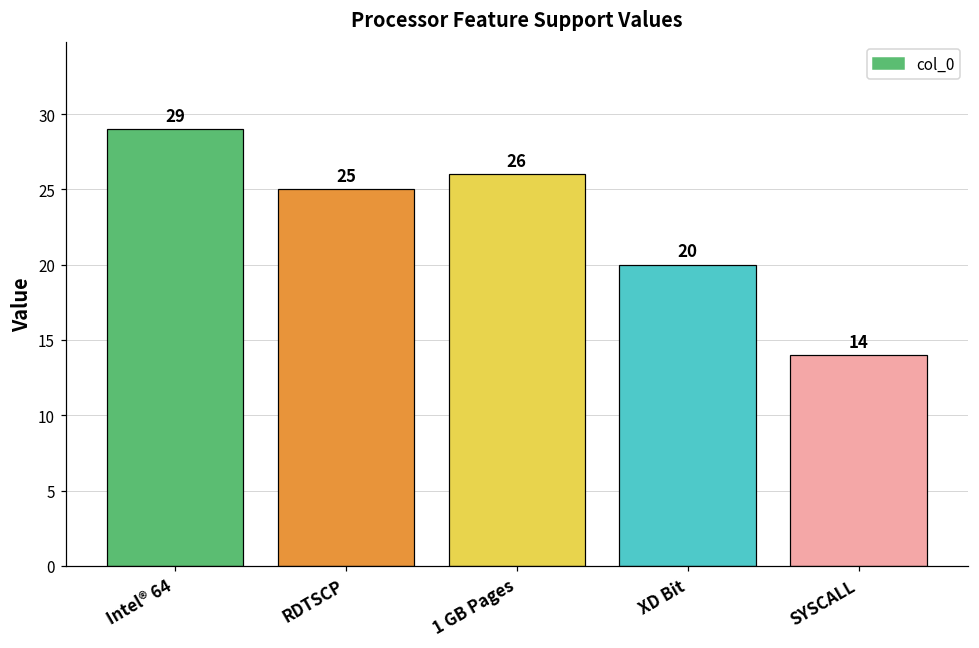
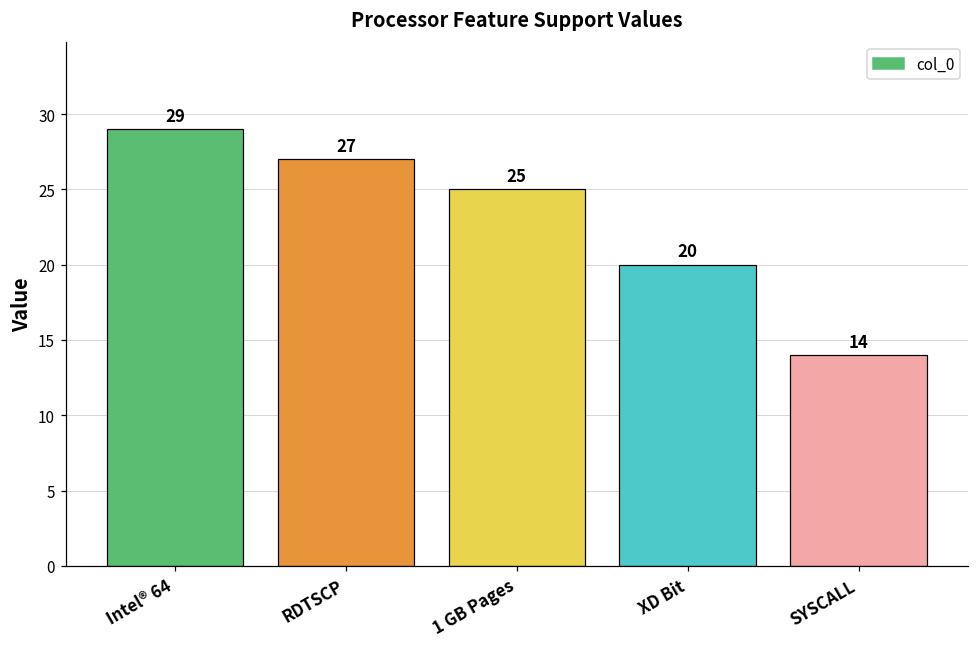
  {
    "Intel® 64": 29,
-   "RDTSCP": 25,
-   "1 GB Pages": 26,
+   "RDTSCP": 27,
+   "1 GB Pages": 25,
    "XD Bit": 20,
    "SYSCALL": 14
  }
